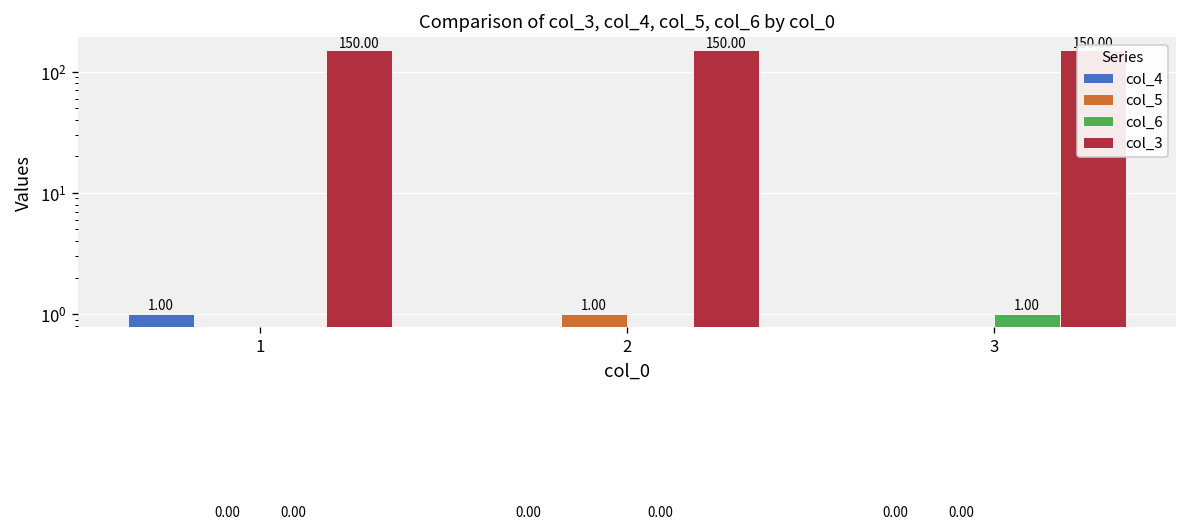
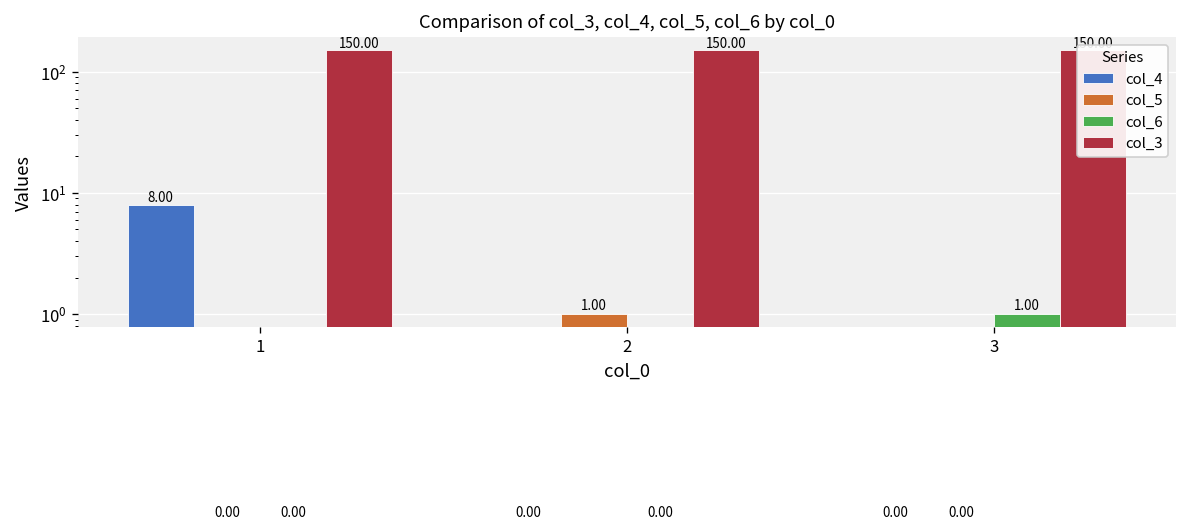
  {
    "col_4": {
-     "1": 1.00
+     "1": 8.00
    },
    "col_5": {
      "2": 1.00
    },
    "col_6": {
      "3": 1.00
    },
    "col_3": {
      "1": 150.00,
      "2": 150.00
    }
  }
